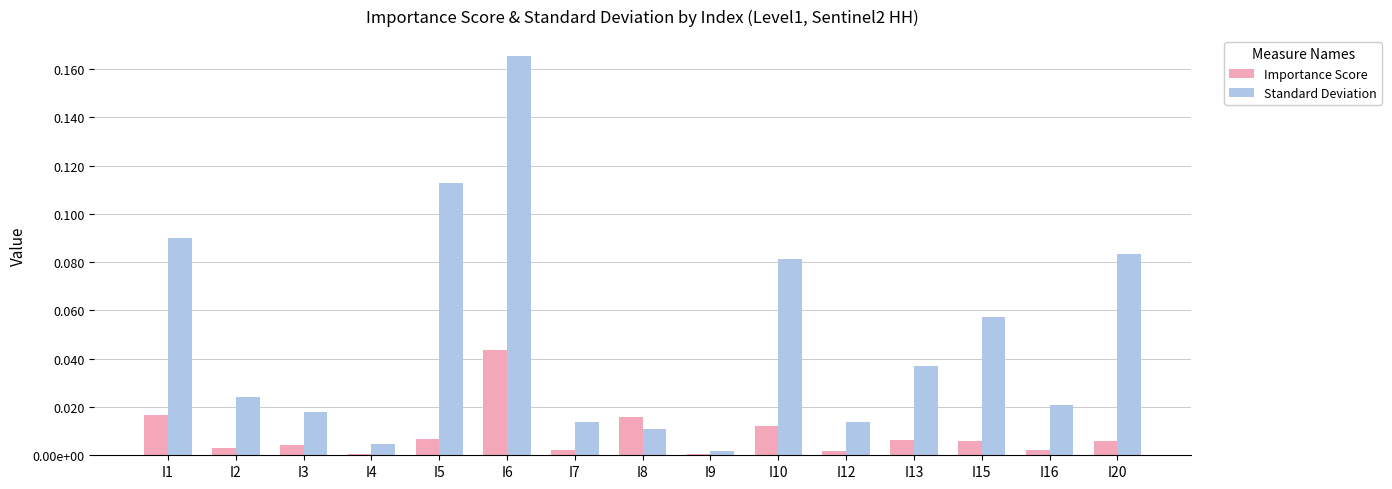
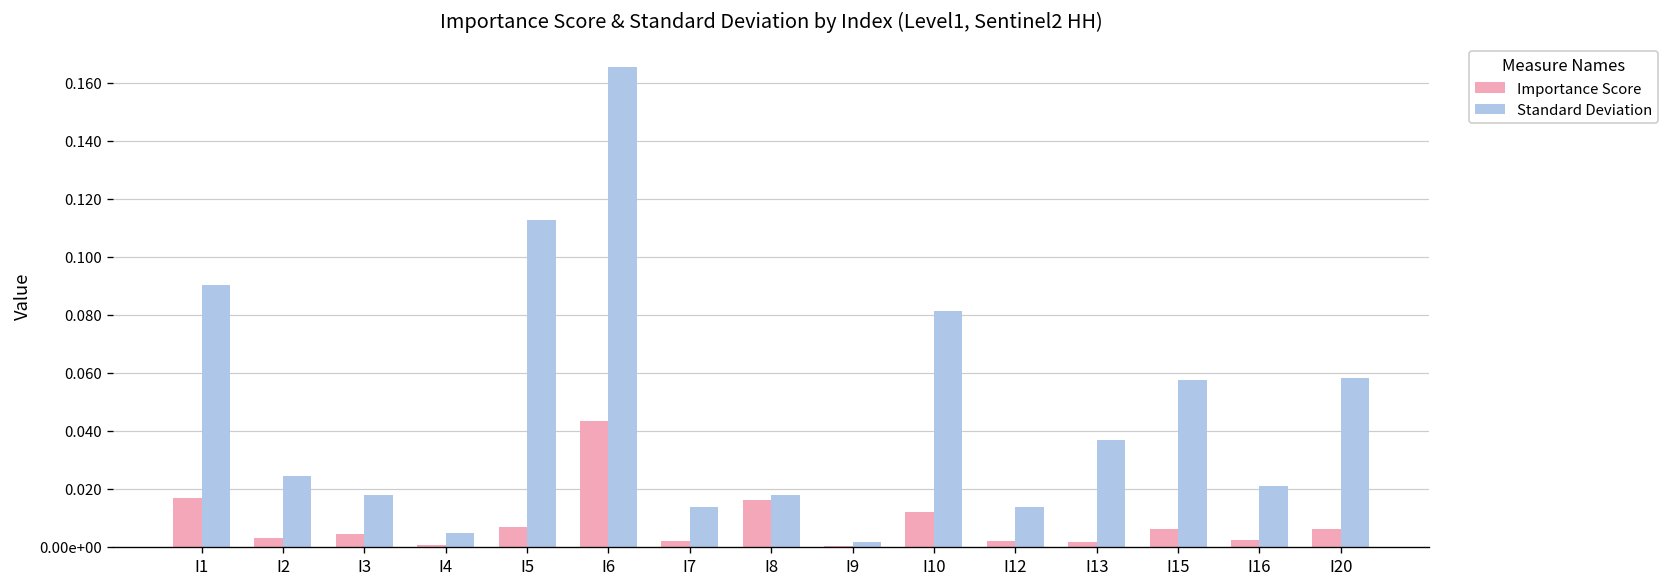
  {
    "Importance Score": {
      "I1": 0.017,
      "I2": 0.003,
      "I3": 0.004,
      "I5": 0.007,
      "I6": 0.043,
      "I7": 0.002,
      "I8": 0.016,
      "I10": 0.012,
      "I12": 0.002,
-     "I13": 0.006,
+     "I13": 0.002,
      "I15": 0.006,
      "I16": 0.002,
      "I20": 0.006
    },
    "Standard Deviation": {
      "I1": 0.090,
      "I2": 0.024,
      "I3": 0.018,
      "I4": 0.005,
      "I5": 0.113,
      "I6": 0.165,
      "I7": 0.014,
-     "I8": 0.011,
+     "I8": 0.018,
      "I9": 0.002,
      "I10": 0.081,
      "I12": 0.014,
      "I13": 0.037,
      "I15": 0.057,
      "I16": 0.021,
-     "I20": 0.083
+     "I20": 0.058
    }
  }
